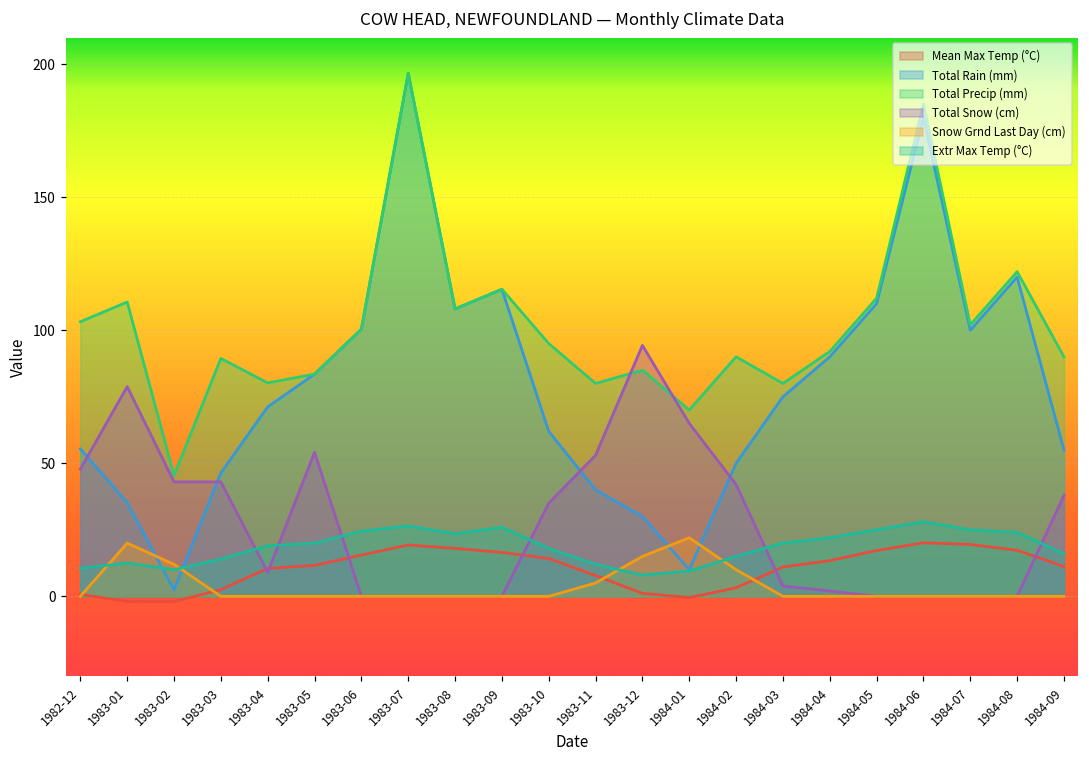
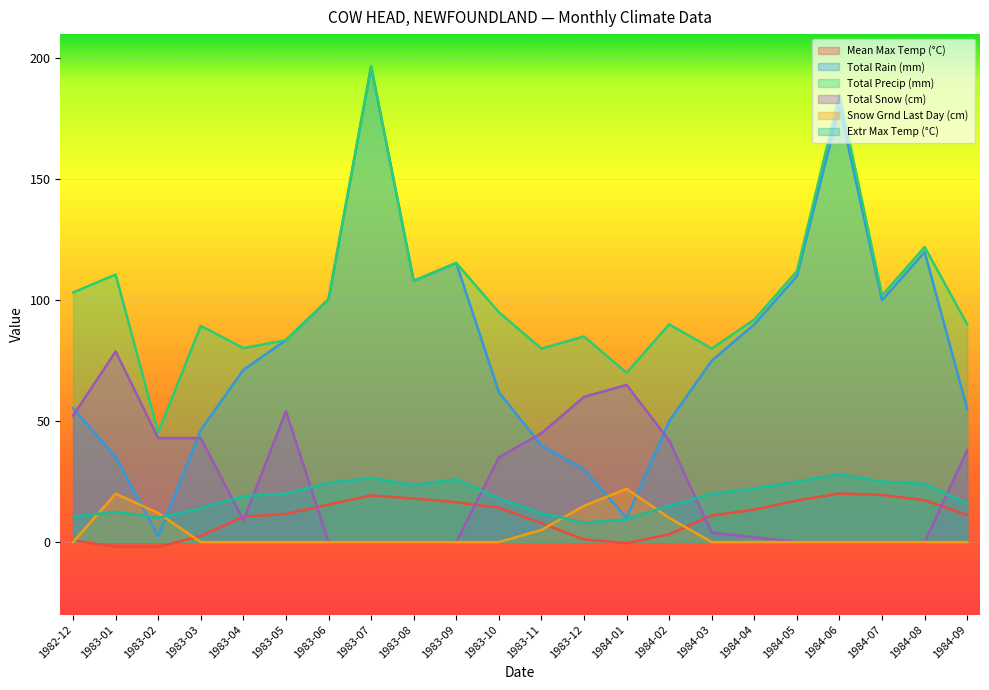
  {
    "Total Snow (cm)": {
-     "1982-12": 48,
+     "1982-12": 52,
      "1983-01": 79,
      "1983-02": 43,
      "1983-03": 43,
      "1983-04": 9,
      "1983-05": 54,
      "1983-10": 35,
-     "1983-11": 53,
-     "1983-12": 94,
+     "1983-11": 45,
+     "1983-12": 60,
      "1984-01": 65,
      "1984-02": 42,
      "1984-03": 4,
      "1984-04": 2,
      "1984-09": 38
    }
  }
